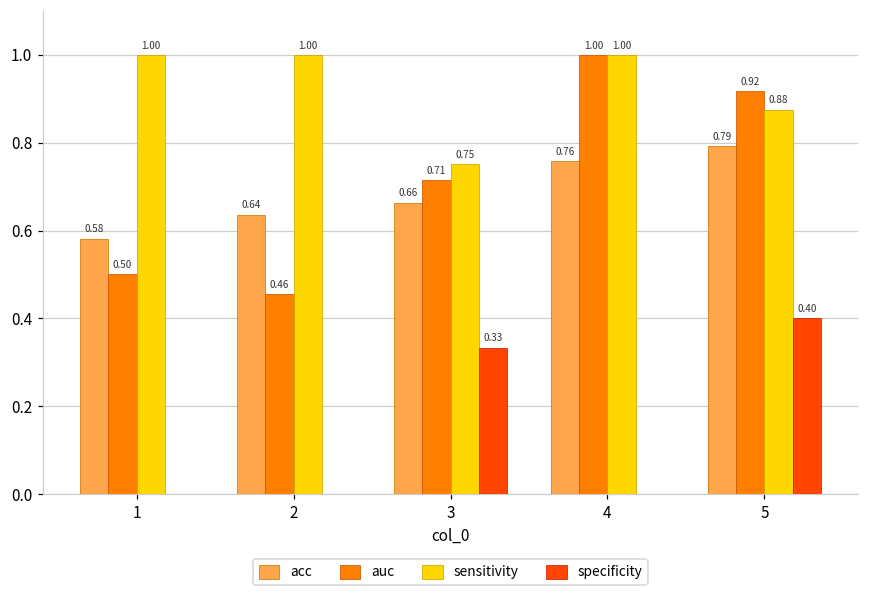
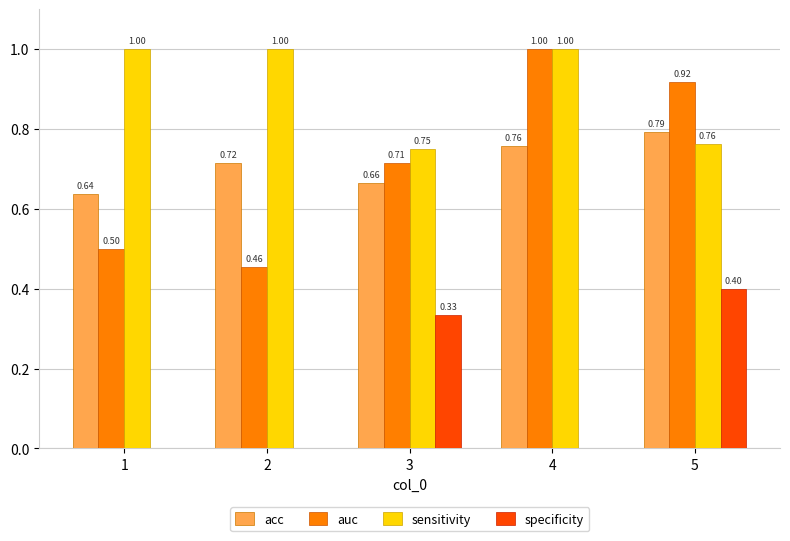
  {
    "acc": {
-     "1": 0.58,
-     "2": 0.64,
+     "1": 0.64,
+     "2": 0.72,
      "3": 0.66,
      "4": 0.76,
      "5": 0.79
    },
    "sensitivity": {
      "1": 1.00,
      "2": 1.00,
      "3": 0.75,
      "4": 1.00,
-     "5": 0.88
+     "5": 0.76
    }
  }
